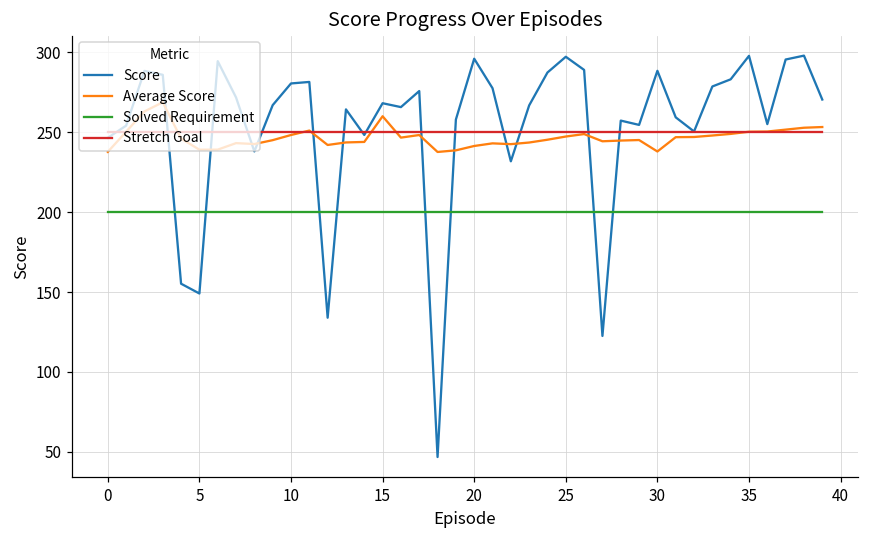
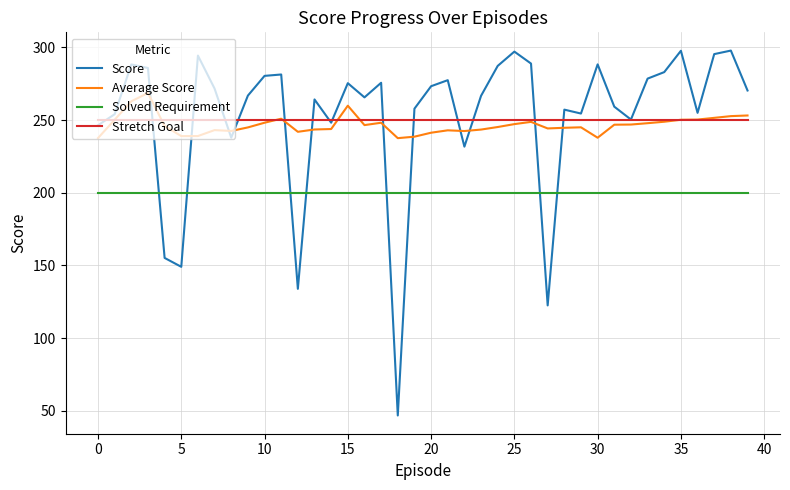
  {
    "Score": {
      "5": 149,
      "10": 280,
-     "15": 268,
-     "20": 296,
+     "15": 275,
+     "20": 273,
      "25": 297,
      "30": 288,
      "35": 298
    },
    "Average Score": {
      "10": 248,
      "15": 260,
      "20": 241,
      "25": 247,
      "30": 238
    },
    "Solved Requirement": {
      "0": 200,
      "5": 200,
      "10": 200,
      "15": 200,
      "20": 200,
      "25": 200,
      "30": 200,
      "35": 200
    },
    "Stretch Goal": {
      "10": 250,
      "15": 250,
      "20": 250,
      "25": 250,
      "30": 250
    }
  }
